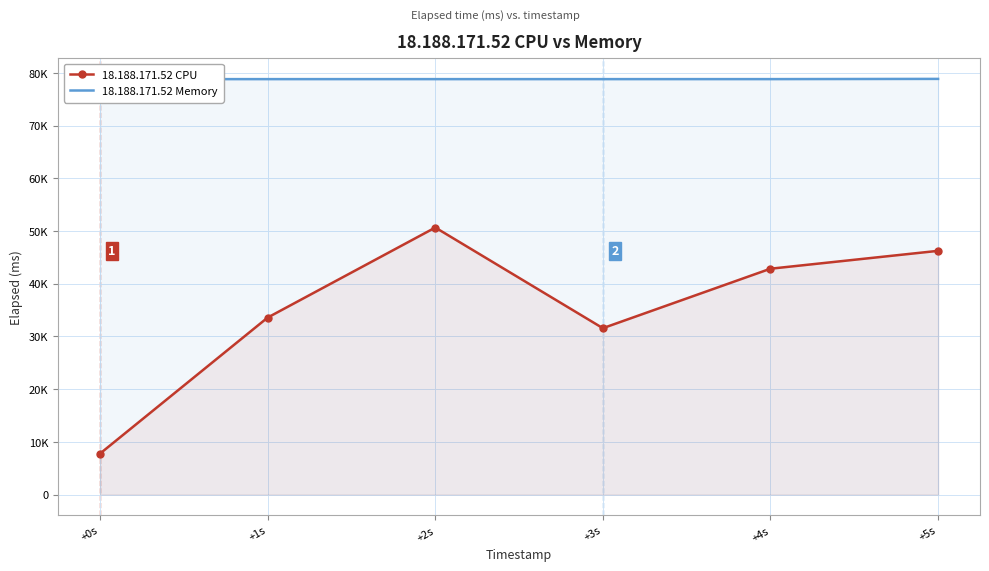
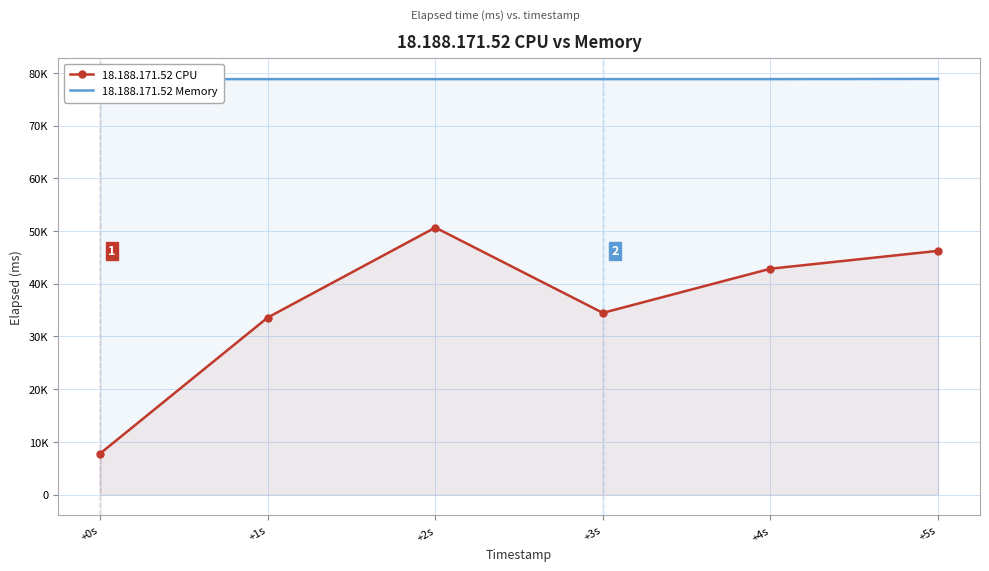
  {
    "18.188.171.52 CPU": {
      "+0s": 8000,
      "+1s": 34000,
      "+2s": 51000,
-     "+3s": 32000,
+     "+3s": 34000,
      "+4s": 43000,
      "+5s": 46000
    },
    "18.188.171.52 Memory": {
      "+1s": 79000,
      "+2s": 79000,
      "+3s": 79000,
      "+4s": 79000,
      "+5s": 79000
    }
  }
